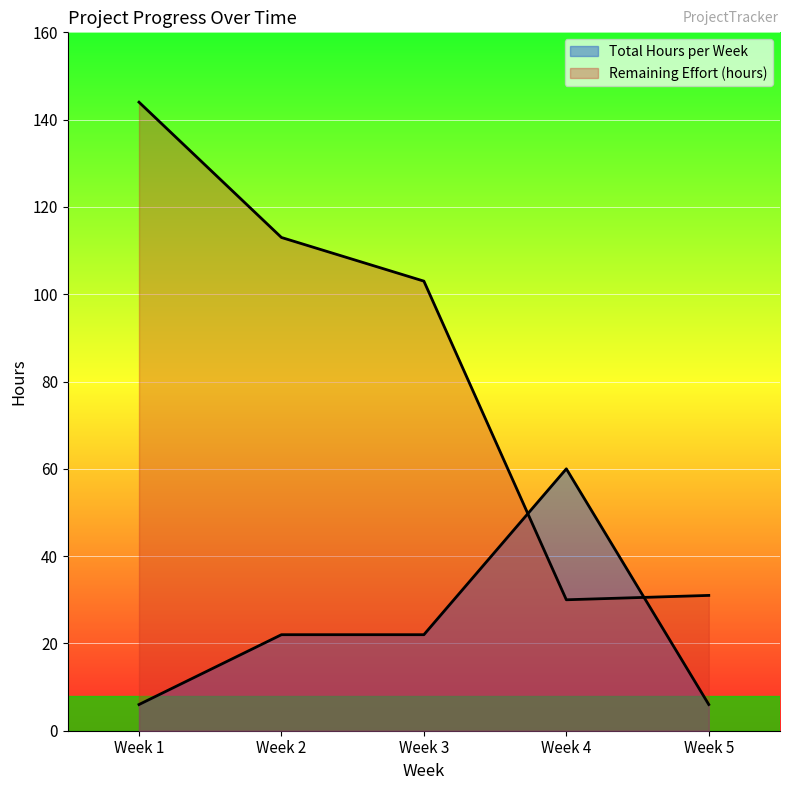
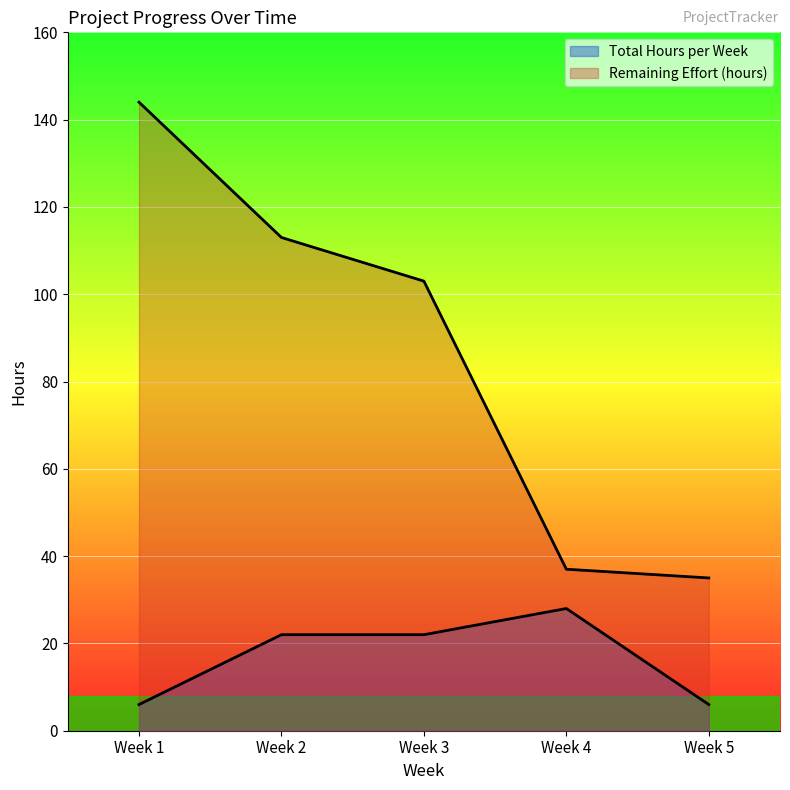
  {
    "Total Hours per Week": {
      "Week 2": 22,
      "Week 3": 22,
-     "Week 4": 60
+     "Week 4": 28
    },
    "Remaining Effort (hours)": {
      "Week 1": 144,
      "Week 2": 113,
      "Week 3": 103,
-     "Week 4": 30,
-     "Week 5": 31
+     "Week 4": 37,
+     "Week 5": 35
    }
  }
